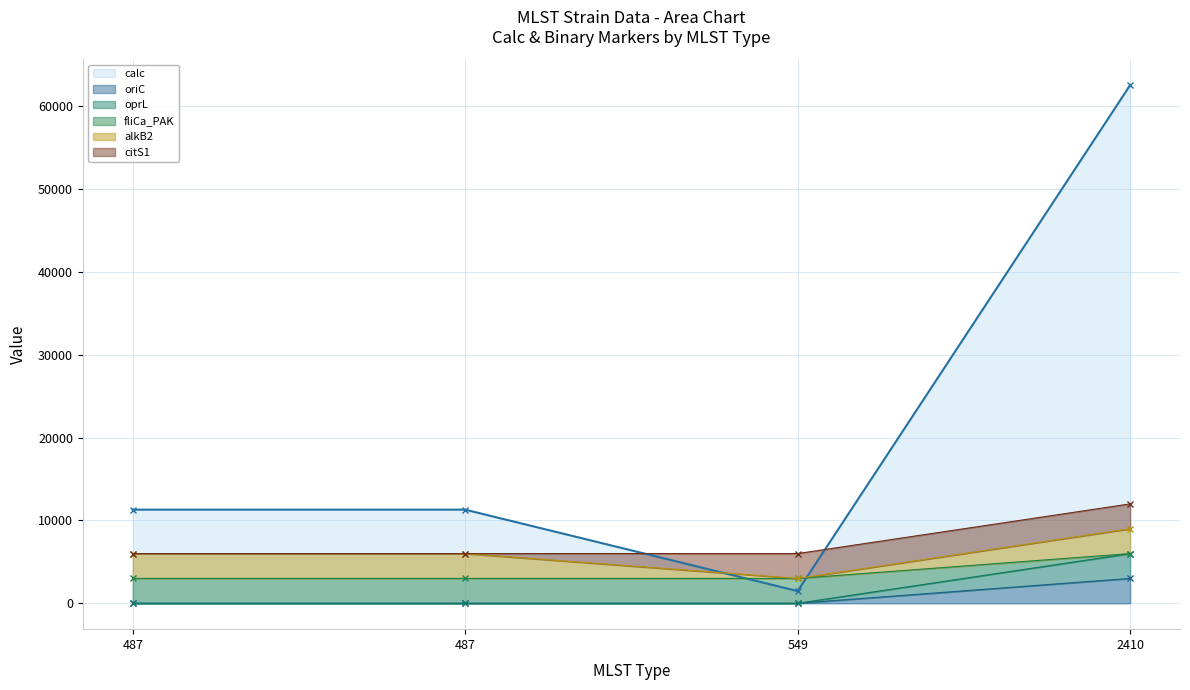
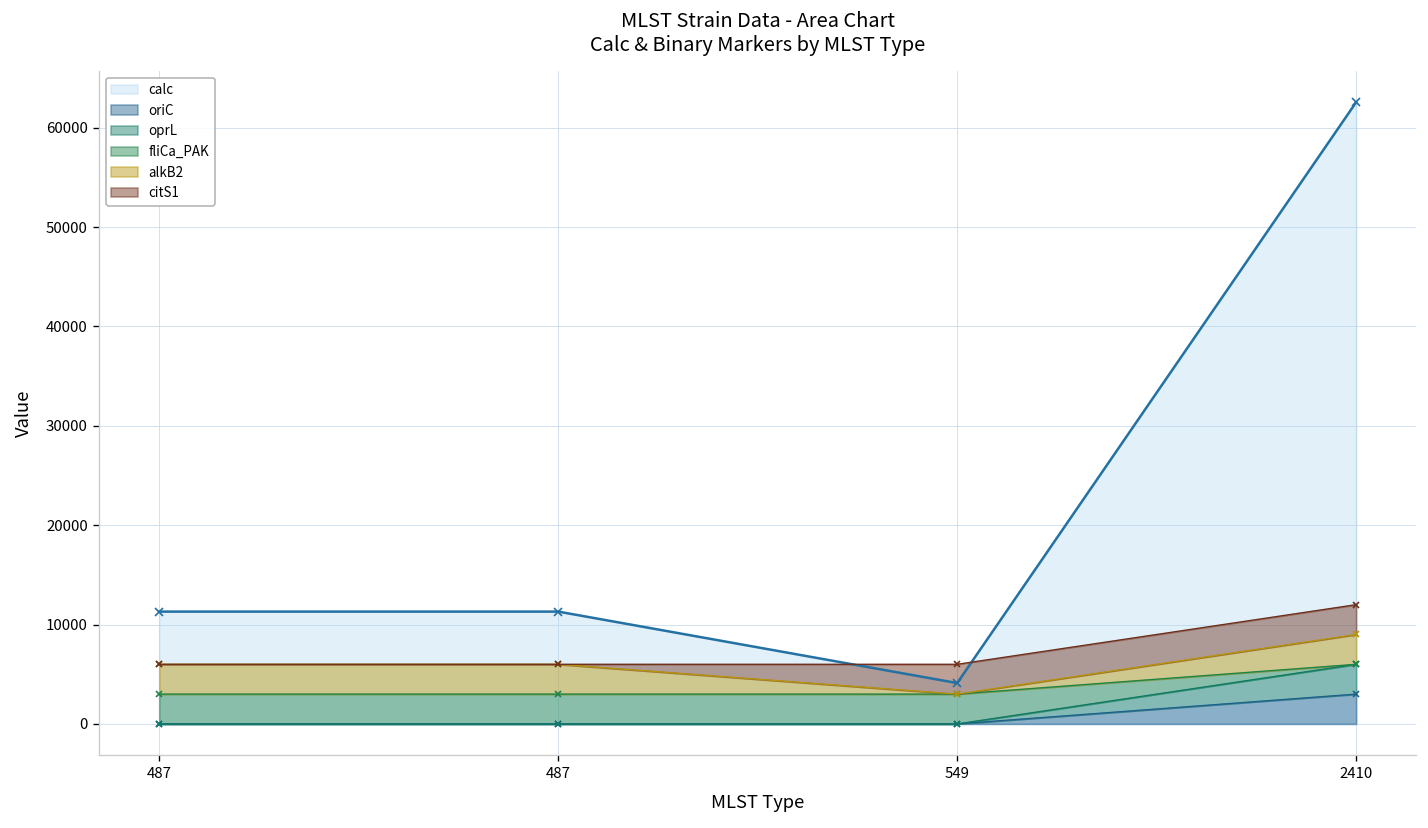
  {
    "calc": {
-     "549": 1000,
+     "549": 4000,
      "2410": 63000
    },
    "alkB2": {
      "2410": 9000
    },
    "citS1": {
      "549": 6000,
      "2410": 12000
    }
  }
